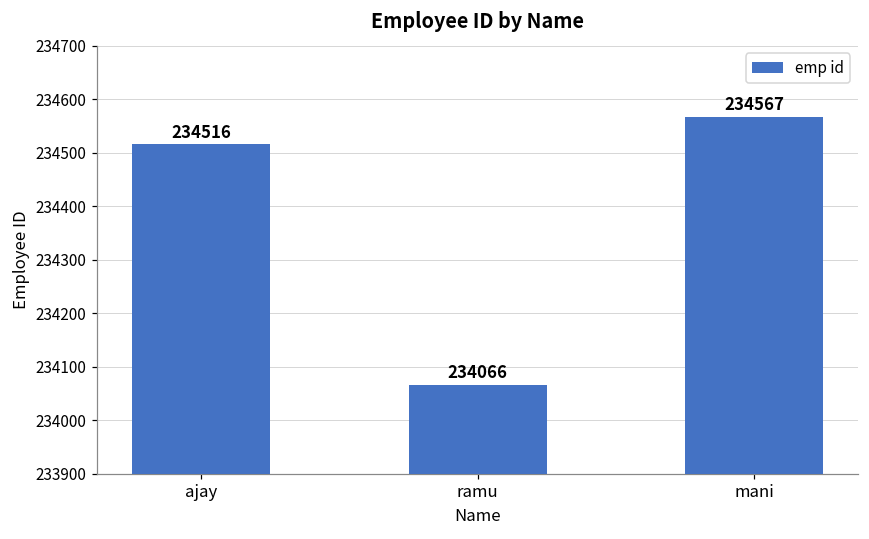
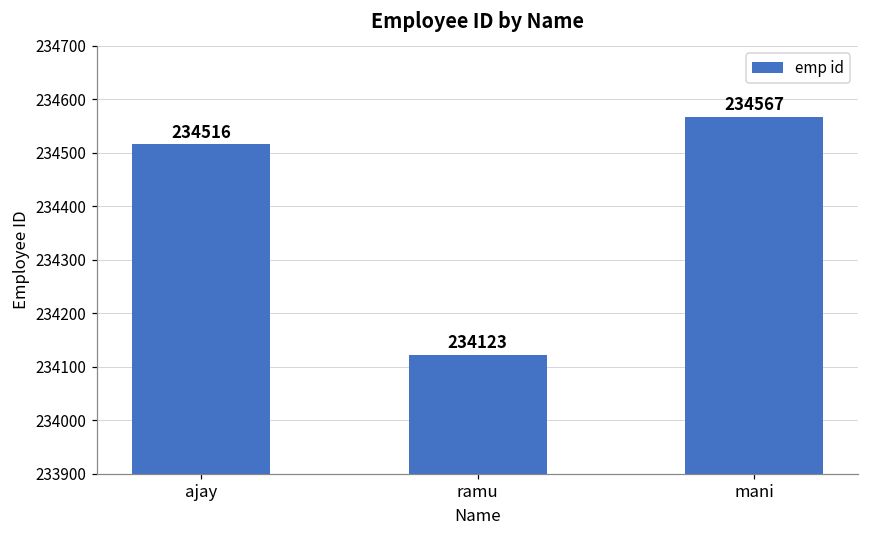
  {
    "ajay": 234516,
-   "ramu": 234066,
+   "ramu": 234123,
    "mani": 234567
  }
